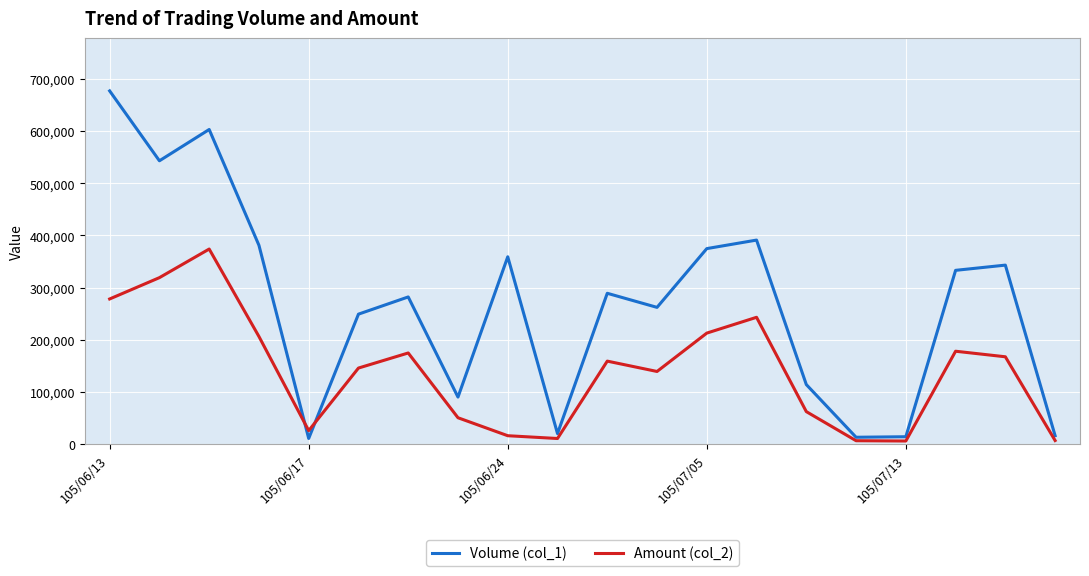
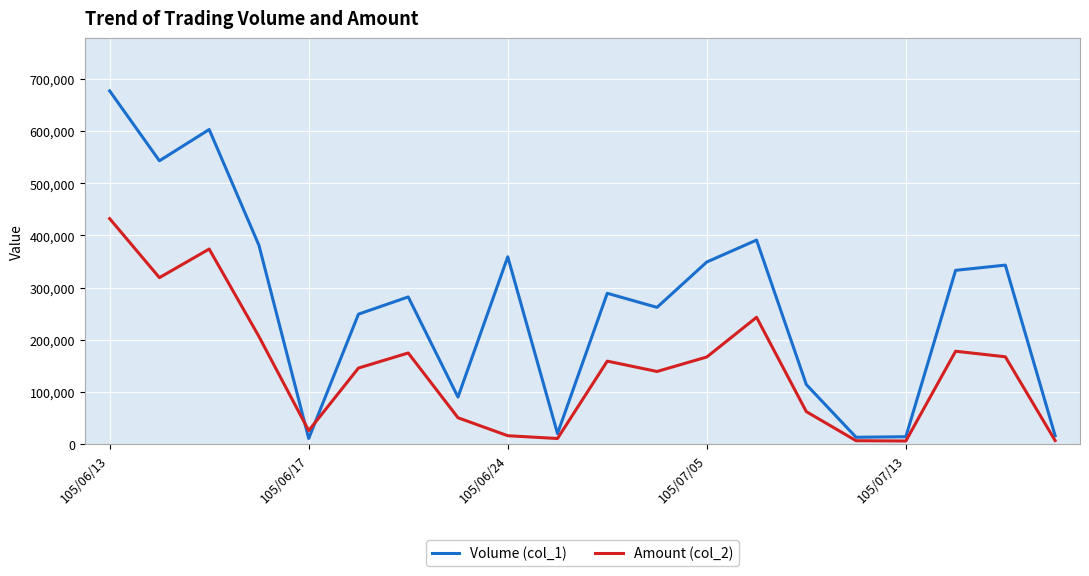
  {
    "Volume (col_1)": {
      "105/06/13": "680,000",
      "105/06/17": "10,000",
      "105/06/24": "360,000",
-     "105/07/05": "370,000",
+     "105/07/05": "350,000",
      "105/07/13": "10,000"
    },
    "Amount (col_2)": {
-     "105/06/13": "280,000",
+     "105/06/13": "430,000",
      "105/06/17": "30,000",
      "105/06/24": "20,000",
-     "105/07/05": "210,000",
+     "105/07/05": "170,000",
      "105/07/13": "10,000"
    }
  }
